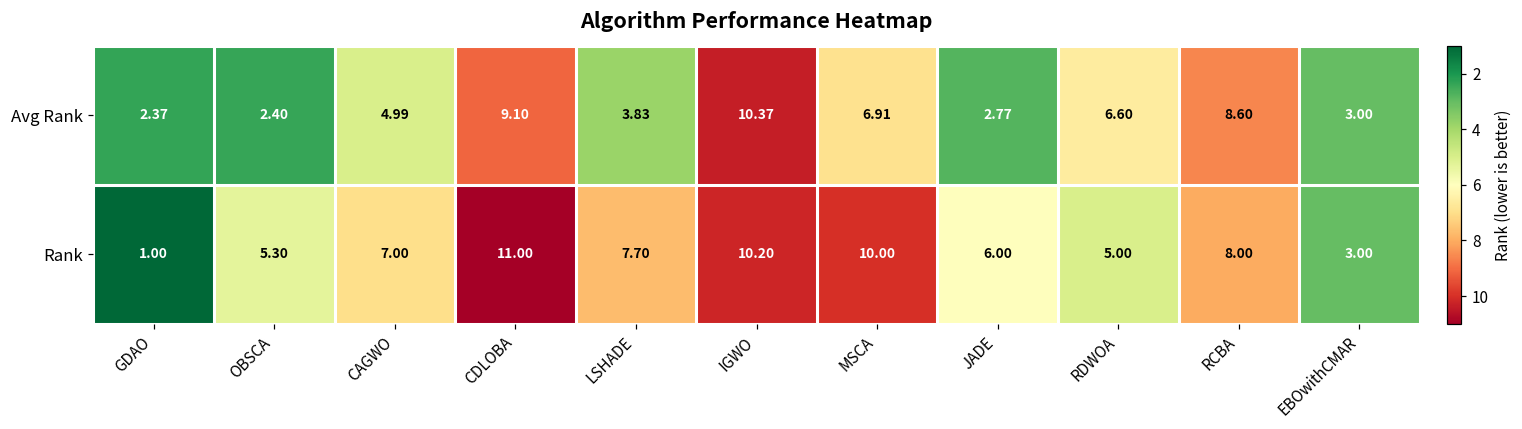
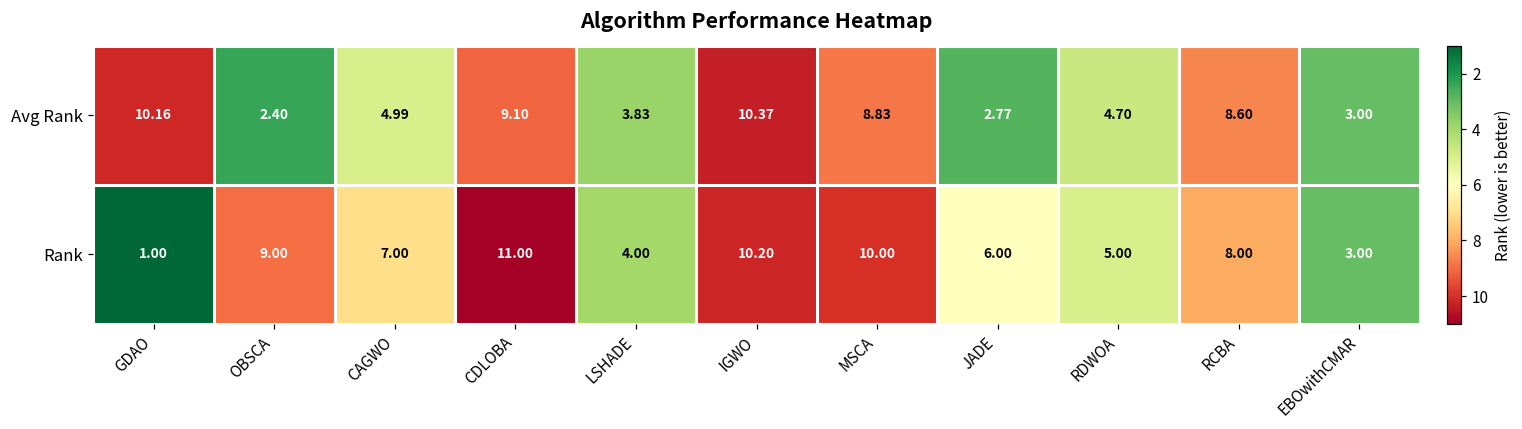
  {
    "Avg Rank": {
-     "GDAO": 2.37,
+     "GDAO": 10.16,
      "OBSCA": 2.40,
      "CAGWO": 4.99,
      "CDLOBA": 9.10,
      "LSHADE": 3.83,
      "IGWO": 10.37,
-     "MSCA": 6.91,
+     "MSCA": 8.83,
      "JADE": 2.77,
-     "RDWOA": 6.60,
+     "RDWOA": 4.70,
      "RCBA": 8.60,
      "EBOwithCMAR": 3.00
    },
    "Rank": {
      "GDAO": 1.00,
-     "OBSCA": 5.30,
+     "OBSCA": 9.00,
      "CAGWO": 7.00,
      "CDLOBA": 11.00,
-     "LSHADE": 7.70,
+     "LSHADE": 4.00,
      "IGWO": 10.20,
      "MSCA": 10.00,
      "JADE": 6.00,
      "RDWOA": 5.00,
      "RCBA": 8.00,
      "EBOwithCMAR": 3.00
    }
  }
